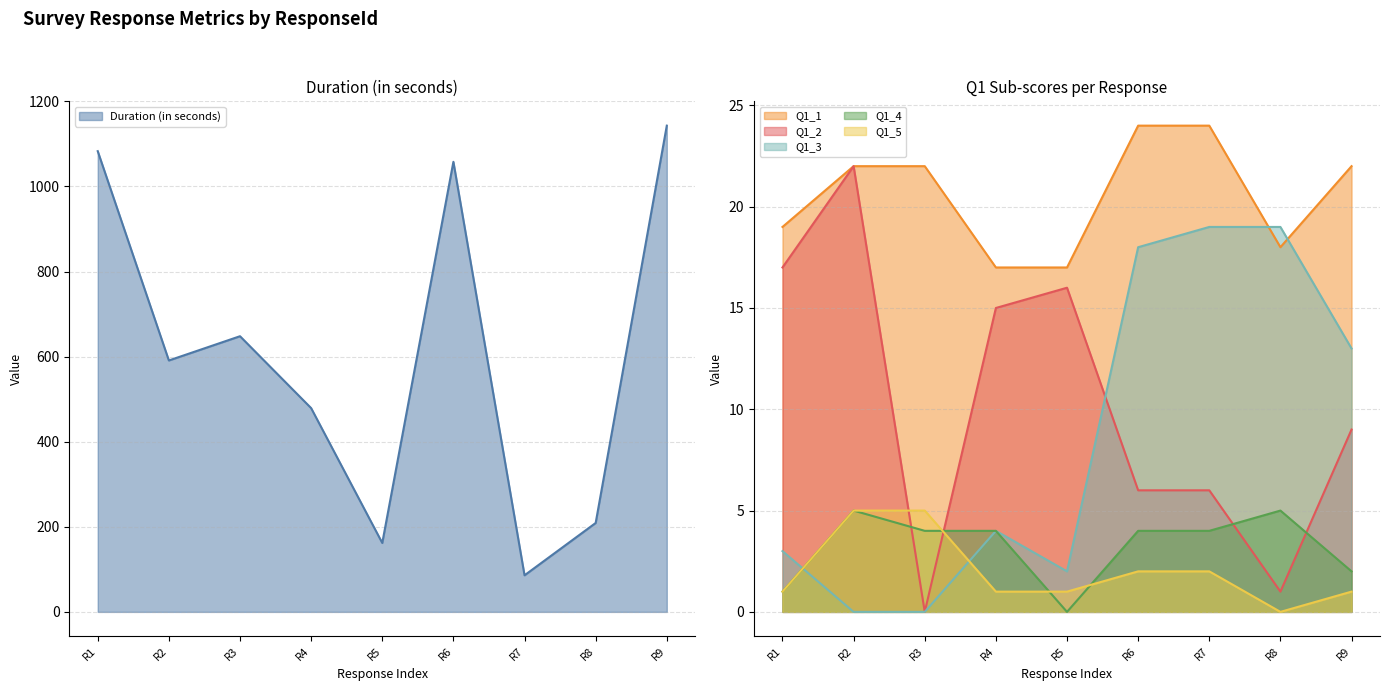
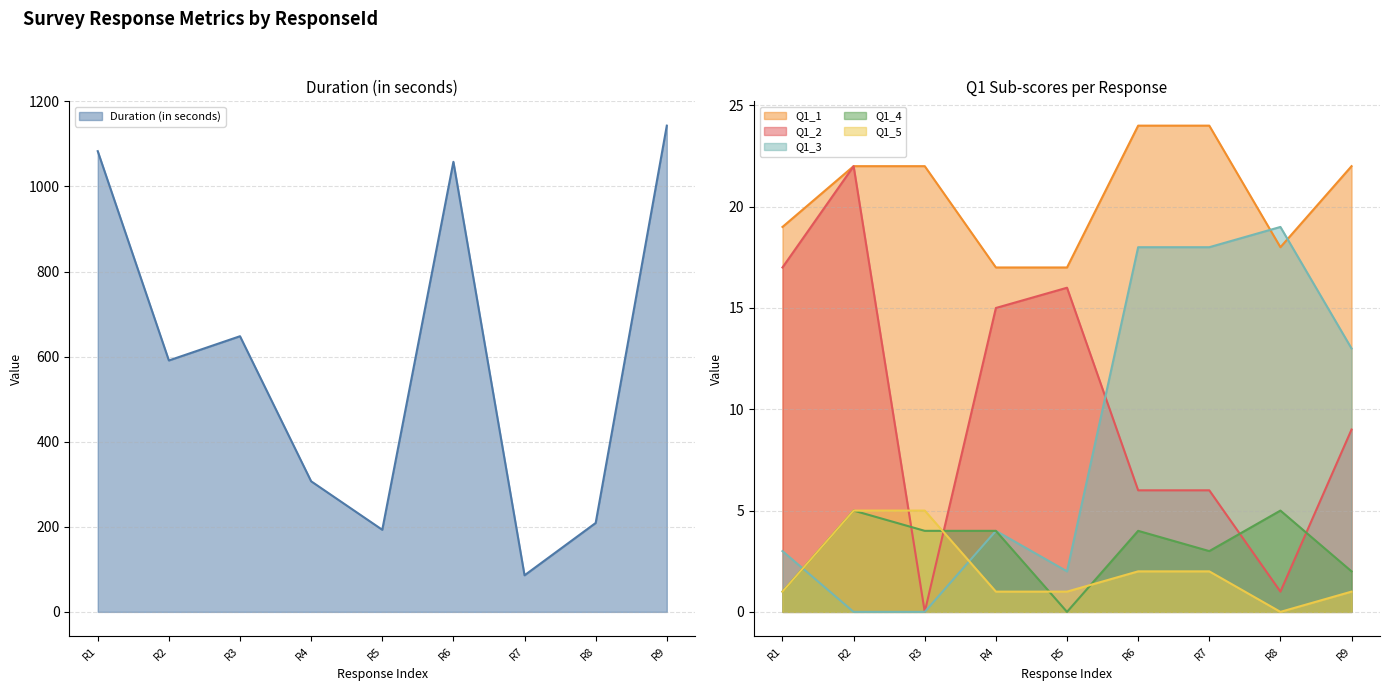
  {
    "Duration (in seconds)": {
      "R1": 1080,
      "R2": 590,
      "R3": 650,
-     "R4": 480,
-     "R5": 160,
+     "R4": 310,
+     "R5": 190,
      "R6": 1060,
      "R7": 90,
      "R8": 210,
      "R9": 1140
    },
    "Q1 Sub-scores per Response": {
      "Q1_3": {
        "R1": 3,
        "R2": 0,
        "R5": 2,
        "R6": 18,
-       "R7": 19,
+       "R7": 18,
        "R8": 19,
        "R9": 13
      },
      "Q1_4": {
        "R3": 4,
        "R5": 0,
        "R6": 4,
-       "R7": 4,
+       "R7": 3,
        "R8": 5,
        "R9": 2
      }
    }
  }
